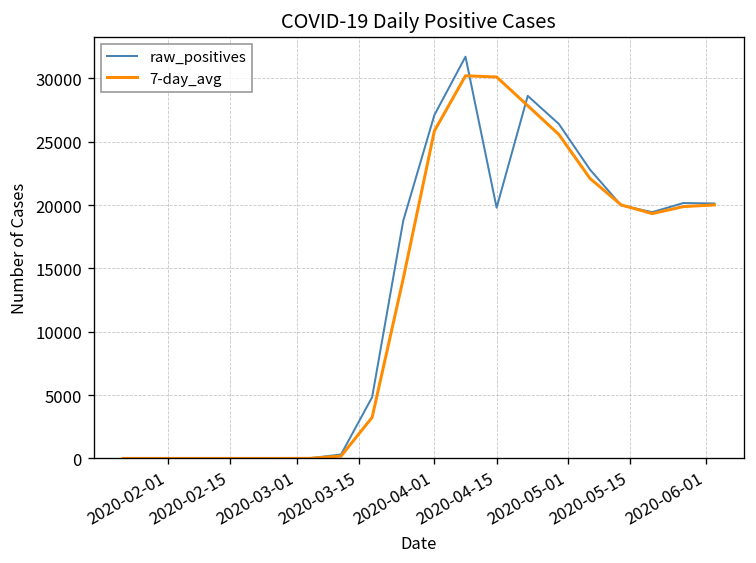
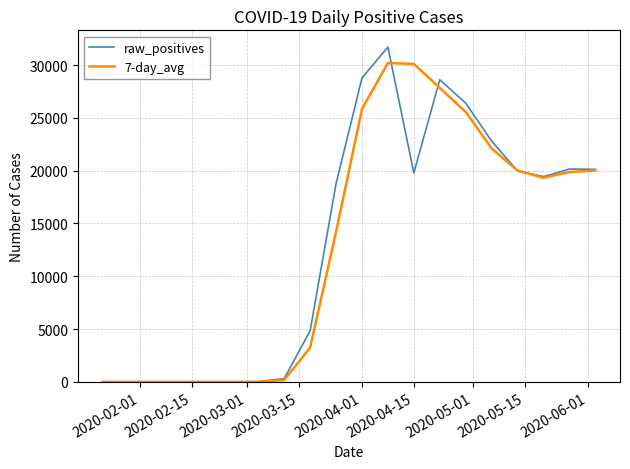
  {
    "raw_positives": {
-     "2020-04-01": 27100,
+     "2020-04-01": 28800,
      "2020-04-15": 19800
    },
    "7-day_avg": {
      "2020-04-01": 25800,
      "2020-04-15": 30100
    }
  }
